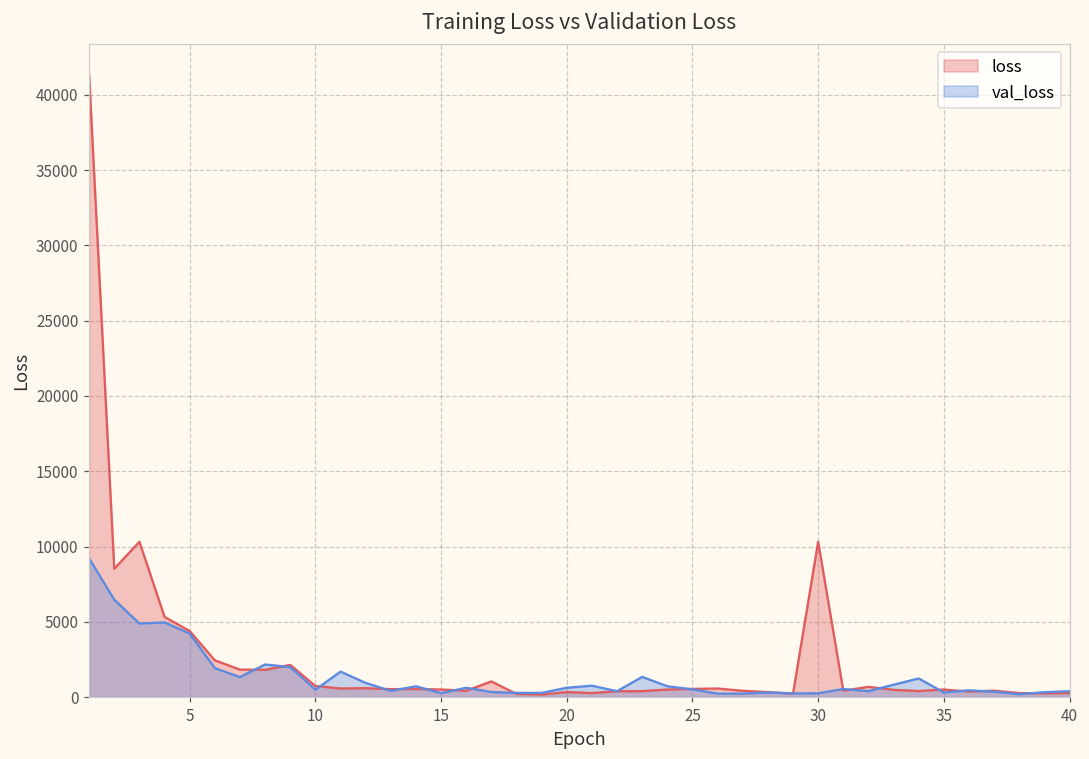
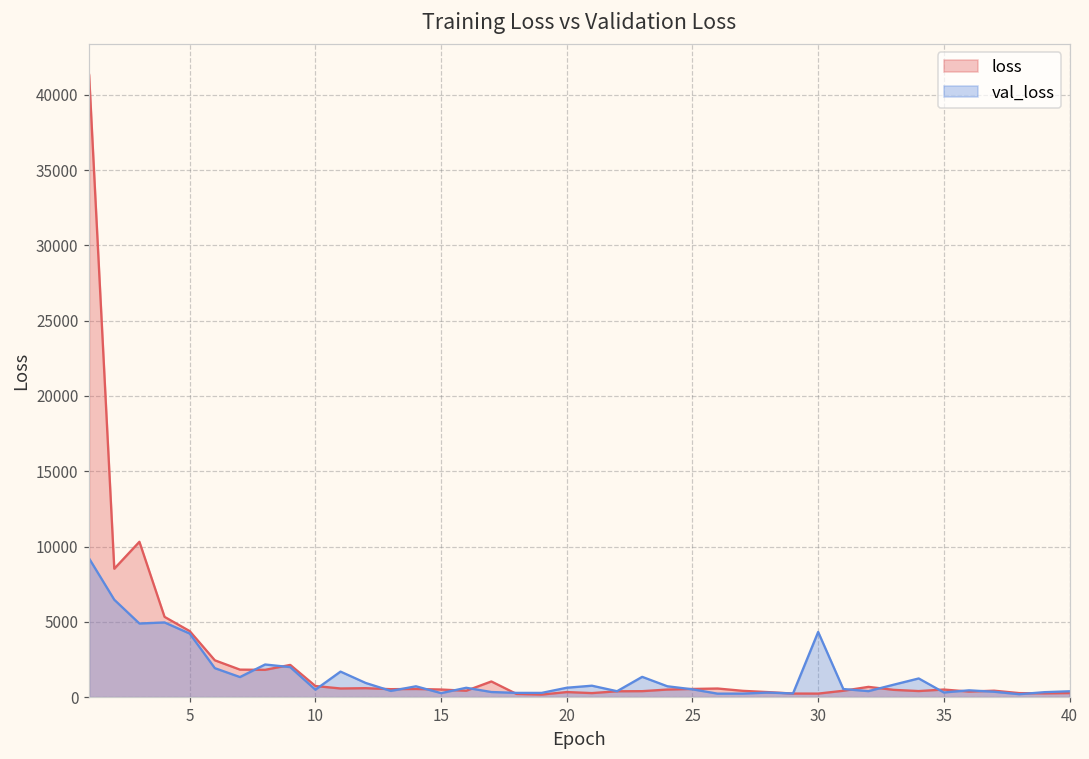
  {
    "loss": {
      "10": 700,
      "15": 500,
      "20": 300,
-     "30": 10300,
+     "30": 200,
      "35": 500
    },
    "val_loss": {
      "10": 500,
      "15": 300,
      "20": 600,
-     "30": 300,
+     "30": 4300,
      "35": 300
    }
  }
